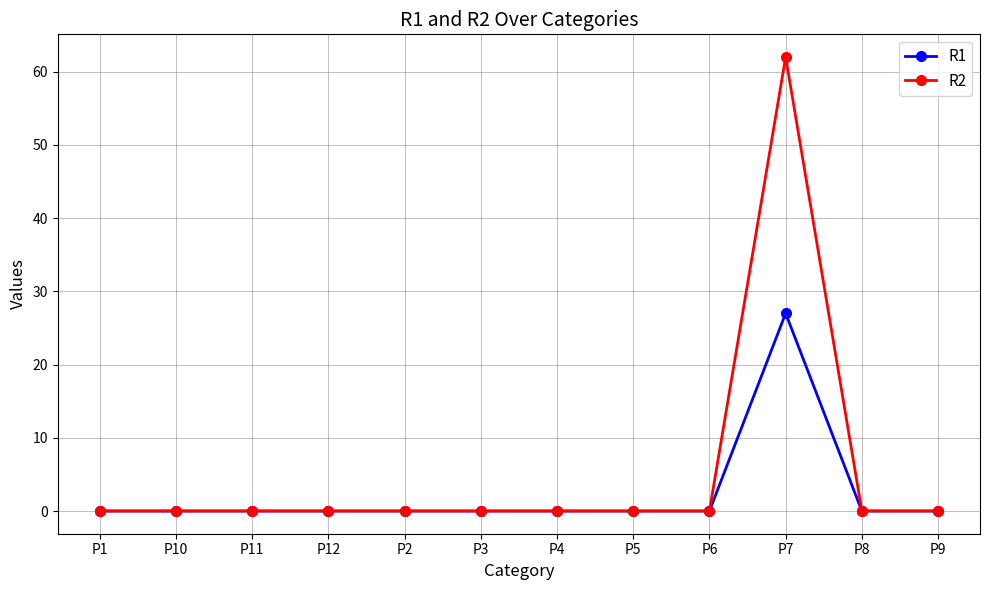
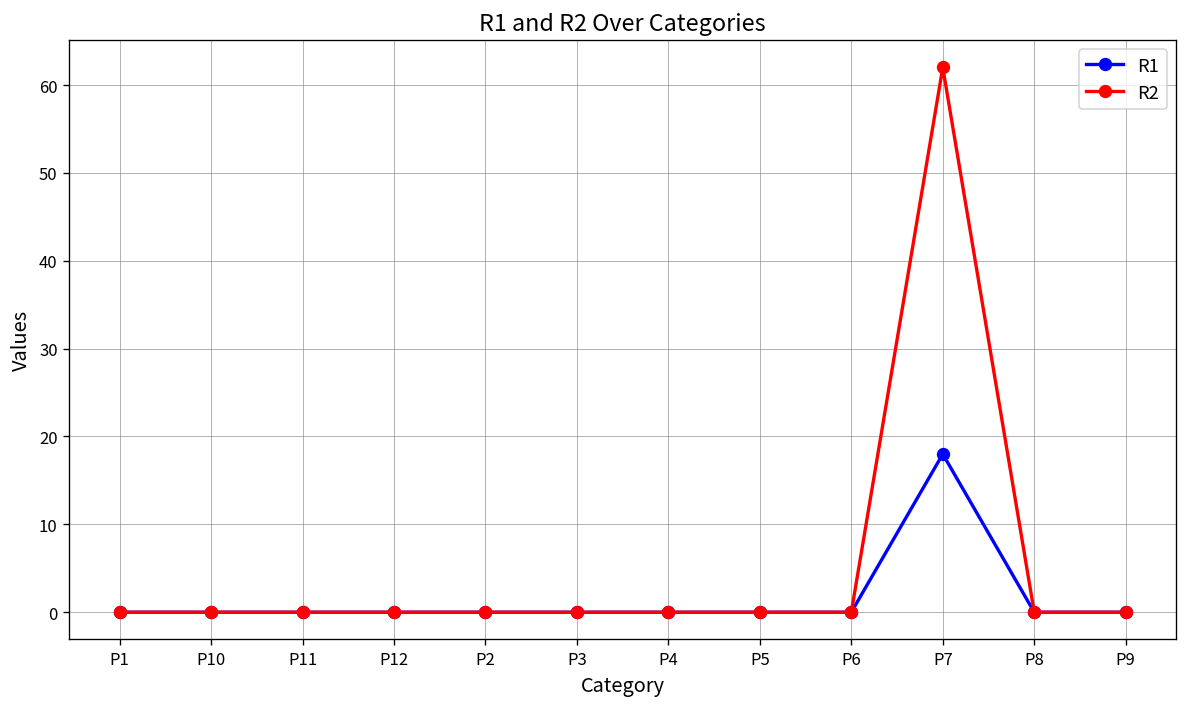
  {
    "R1": {
-     "P7": 27
+     "P7": 18
    },
    "R2": {
      "P7": 62
    }
  }
